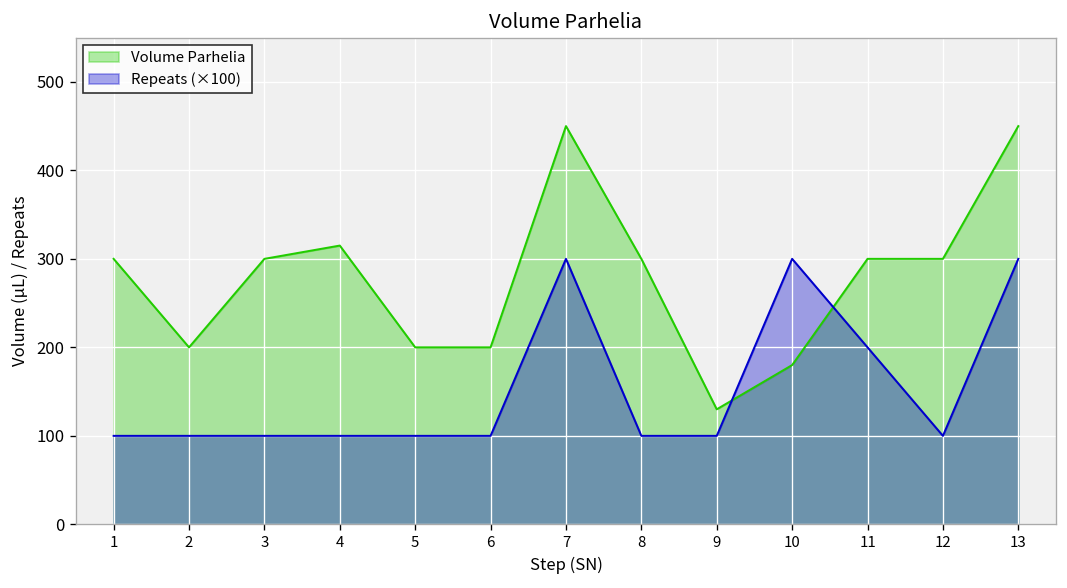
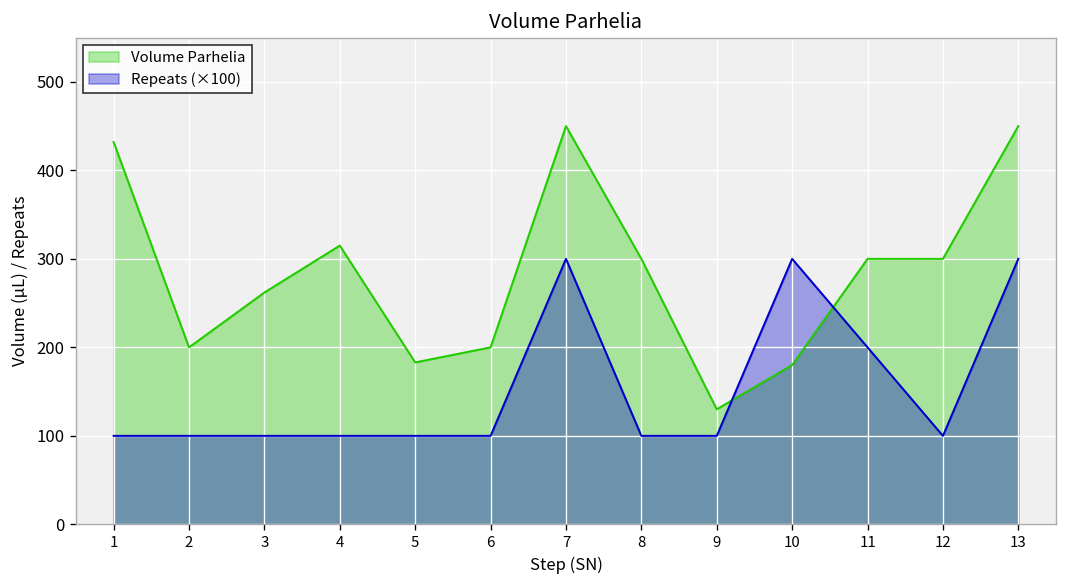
  {
    "Volume Parhelia": {
-     "1": 300,
+     "1": 430,
      "2": 200,
-     "3": 300,
+     "3": 260,
      "4": 320,
-     "5": 200,
+     "5": 180,
      "6": 200,
      "7": 450,
      "8": 300,
      "9": 130,
      "10": 180,
      "11": 300,
      "12": 300,
      "13": 450
    },
    "Repeats (×100)": {
      "1": 100,
      "2": 100,
      "3": 100,
      "4": 100,
      "5": 100,
      "6": 100,
      "7": 300,
      "8": 100,
      "9": 100,
      "10": 300,
      "11": 200,
      "12": 100,
      "13": 300
    }
  }
